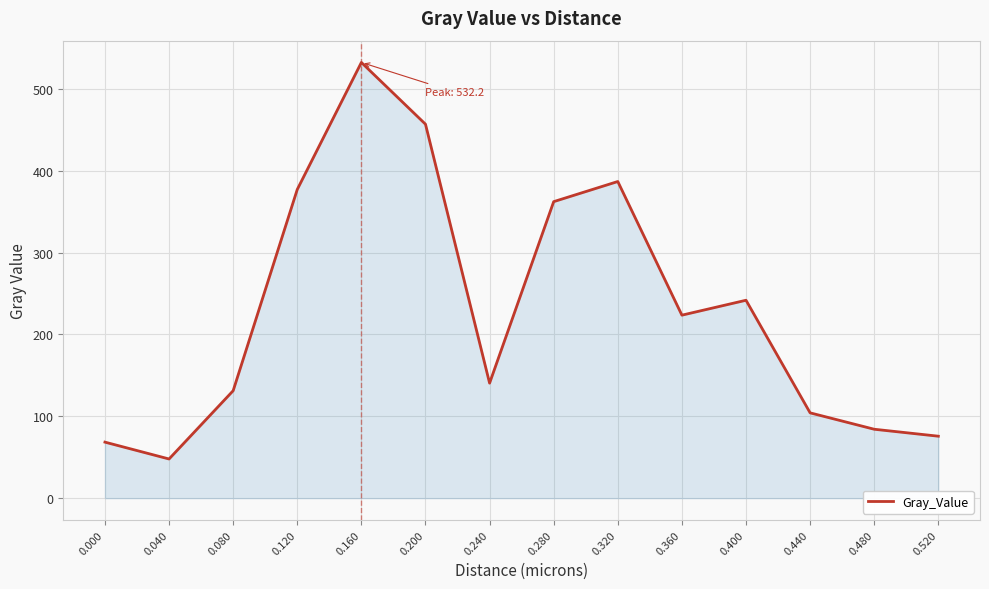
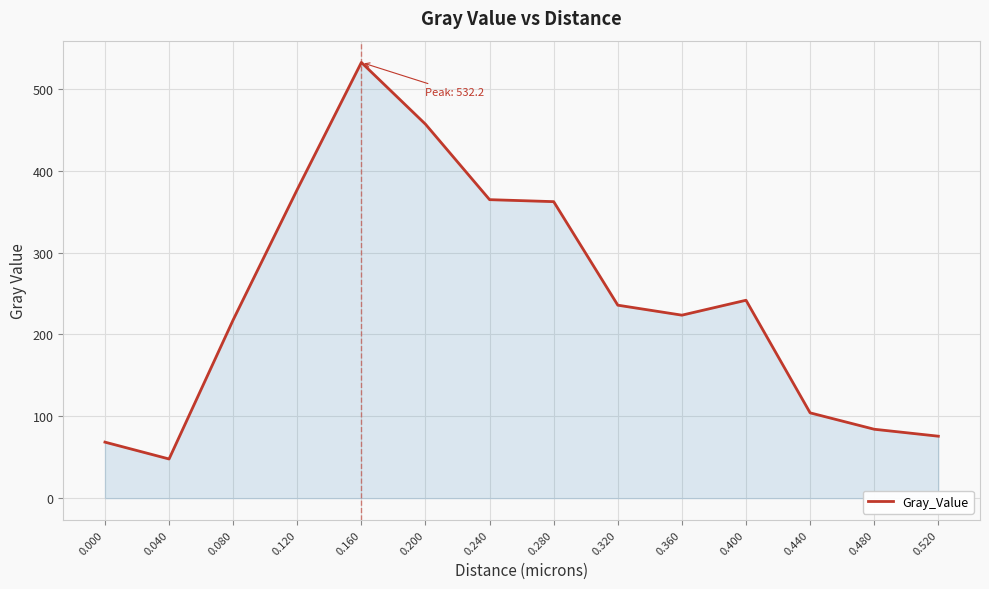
  {
    "0.000": 70,
    "0.040": 50,
-   "0.080": 130,
+   "0.080": 220,
    "0.120": 380,
    "0.200": 460,
-   "0.240": 140,
+   "0.240": 360,
    "0.280": 360,
-   "0.320": 390,
+   "0.320": 240,
    "0.360": 220,
    "0.400": 240,
    "0.440": 100,
    "0.480": 80,
    "0.520": 80
  }
